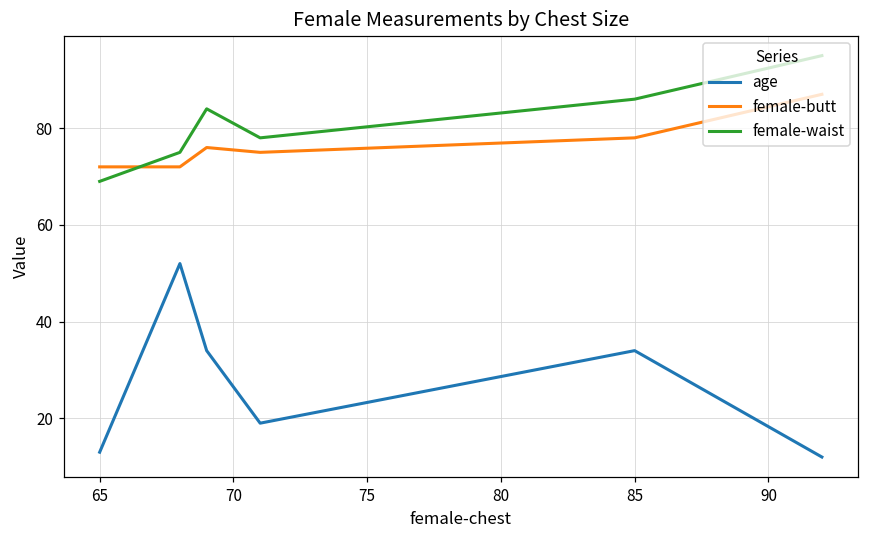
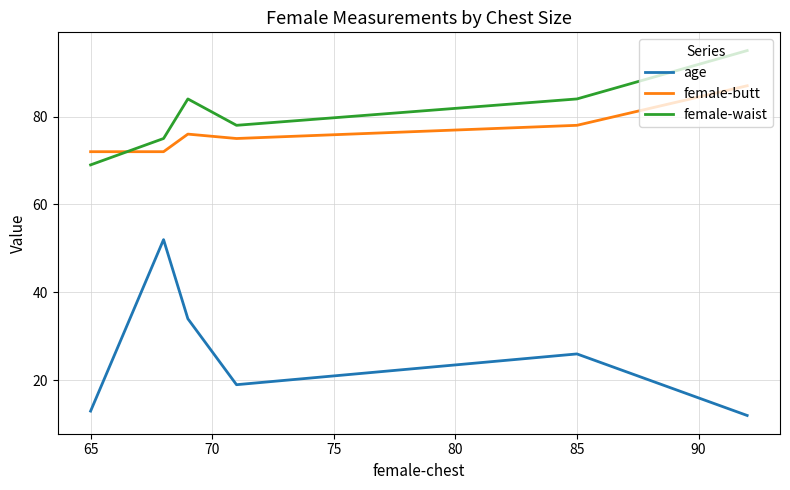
  {
    "age": {
      "65": 13,
-     "85": 34
+     "85": 26
    },
    "female-butt": {
      "65": 72,
      "85": 78
    },
    "female-waist": {
      "65": 69,
-     "85": 86
+     "85": 84
    }
  }
